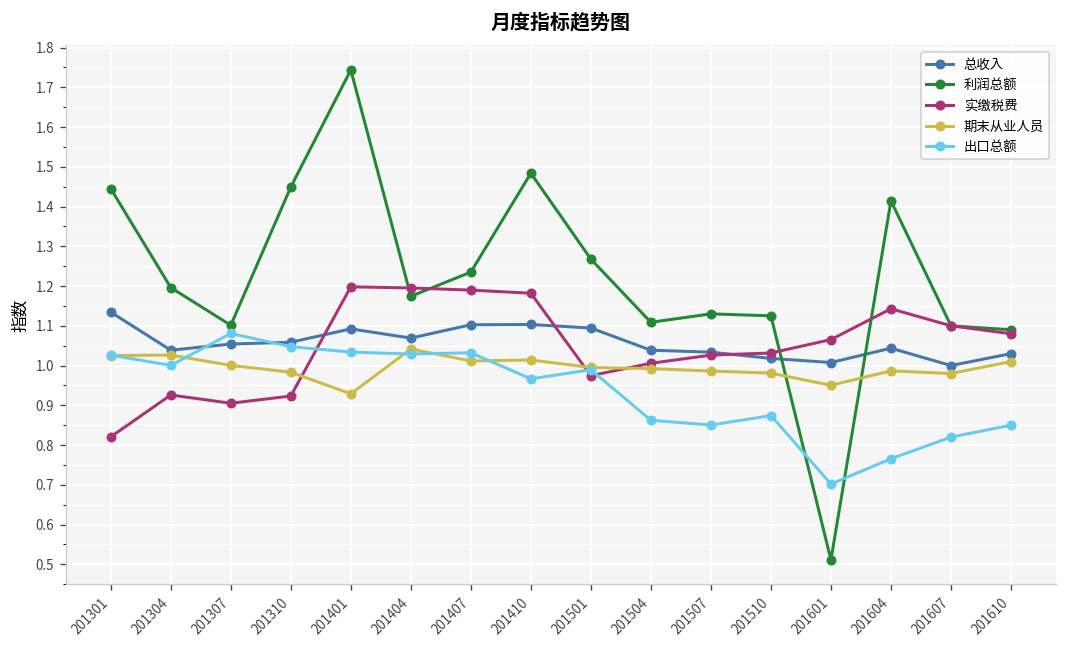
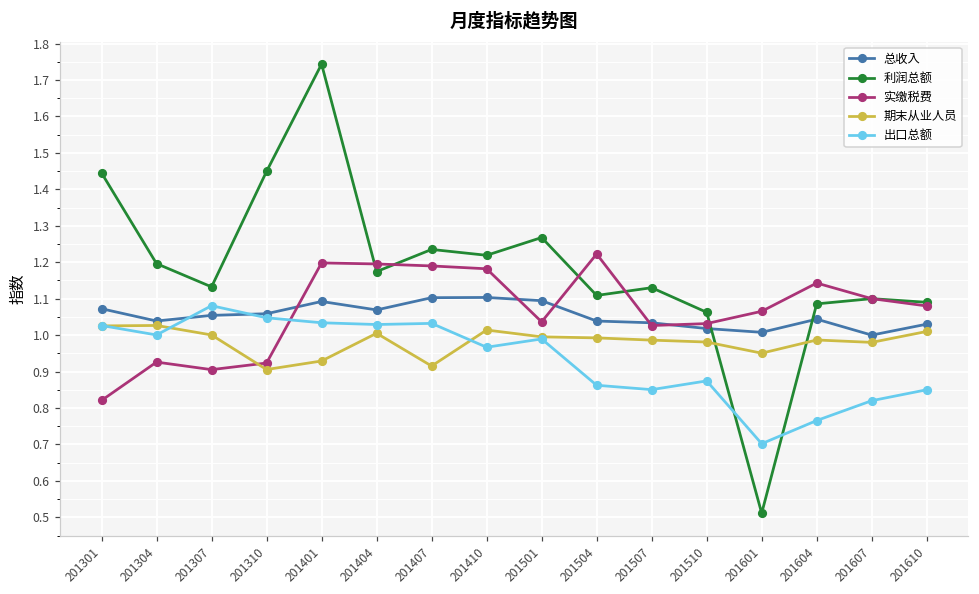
  {
    "总收入": {
-     "201301": 1.13,
+     "201301": 1.07,
      "201304": 1.04,
      "201307": 1.05,
      "201310": 1.06,
      "201401": 1.09,
      "201404": 1.07,
      "201407": 1.10,
      "201410": 1.10,
      "201501": 1.09,
      "201504": 1.04,
      "201510": 1.02,
      "201601": 1.01,
      "201604": 1.04,
      "201607": 1.00,
      "201610": 1.03
    },
    "利润总额": {
      "201301": 1.45,
      "201304": 1.20,
-     "201307": 1.10,
+     "201307": 1.13,
      "201310": 1.45,
      "201401": 1.74,
      "201404": 1.17,
      "201407": 1.24,
-     "201410": 1.48,
+     "201410": 1.22,
      "201501": 1.27,
      "201504": 1.11,
      "201507": 1.13,
-     "201510": 1.13,
+     "201510": 1.06,
      "201601": 0.51,
-     "201604": 1.41,
+     "201604": 1.09,
      "201610": 1.09
    },
    "实缴税费": {
      "201301": 0.82,
      "201304": 0.93,
      "201307": 0.91,
      "201310": 0.92,
      "201401": 1.20,
      "201404": 1.20,
      "201407": 1.19,
      "201410": 1.18,
-     "201501": 0.97,
-     "201504": 1.01,
+     "201501": 1.04,
+     "201504": 1.22,
      "201510": 1.03,
      "201601": 1.07,
      "201604": 1.14,
      "201610": 1.08
    },
    "期末从业人员": {
      "201304": 1.03,
      "201307": 1.00,
-     "201310": 0.98,
+     "201310": 0.91,
      "201401": 0.93,
-     "201404": 1.04,
-     "201407": 1.01,
+     "201404": 1.01,
+     "201407": 0.92,
      "201410": 1.01,
      "201504": 0.99,
      "201507": 0.99,
      "201510": 0.98,
      "201601": 0.95,
      "201604": 0.99,
      "201607": 0.98,
      "201610": 1.01
    },
    "出口总额": {
      "201304": 1.00,
      "201307": 1.08,
      "201310": 1.05,
      "201401": 1.03,
      "201404": 1.03,
      "201407": 1.03,
      "201410": 0.97,
      "201504": 0.86,
      "201507": 0.85,
      "201510": 0.87,
      "201601": 0.70,
      "201604": 0.77,
      "201607": 0.82,
      "201610": 0.85
    }
  }
